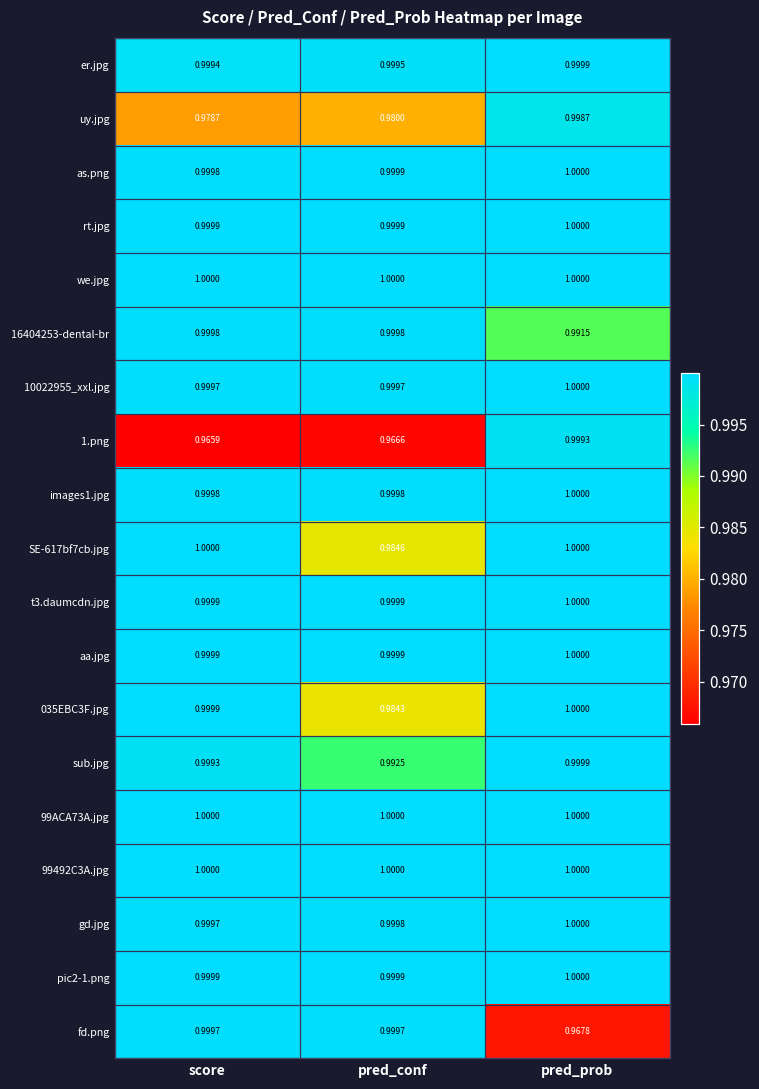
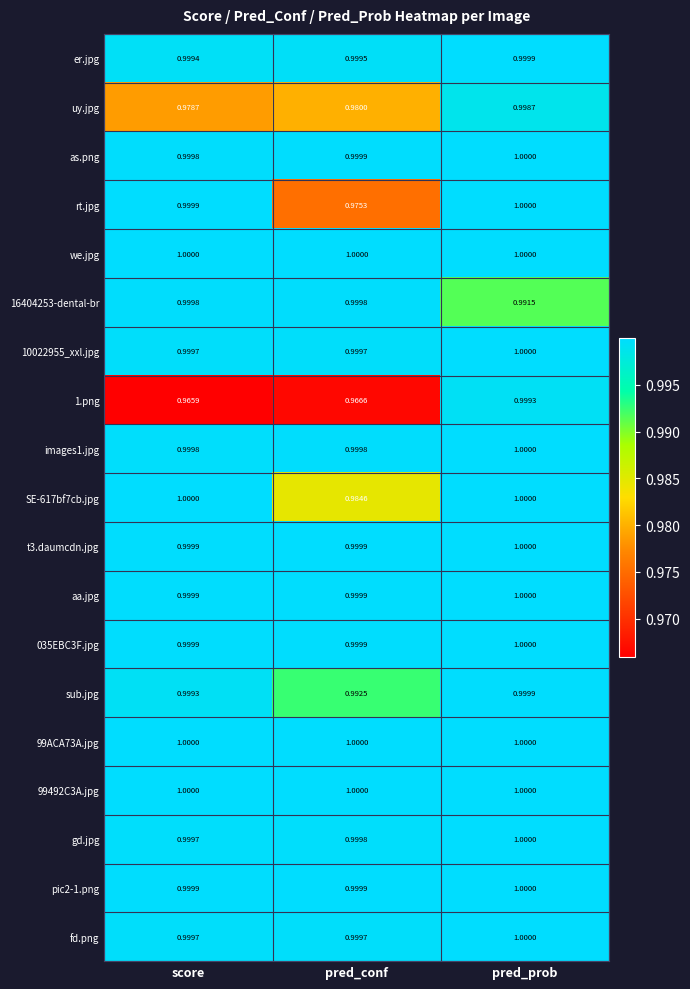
  {
    "er.jpg": {
      "score": 0.9994,
      "pred_conf": 0.9995,
      "pred_prob": 0.9999
    },
    "uy.jpg": {
      "score": 0.9787,
      "pred_conf": 0.9800,
      "pred_prob": 0.9987
    },
    "as.png": {
      "score": 0.9998,
      "pred_conf": 0.9999,
      "pred_prob": 1.0000
    },
    "rt.jpg": {
      "score": 0.9999,
-     "pred_conf": 0.9999,
+     "pred_conf": 0.9753,
      "pred_prob": 1.0000
    },
    "we.jpg": {
      "score": 1.0000,
      "pred_conf": 1.0000,
      "pred_prob": 1.0000
    },
    "16404253-dental-br": {
      "score": 0.9998,
      "pred_conf": 0.9998,
      "pred_prob": 0.9915
    },
    "10022955_xxl.jpg": {
      "score": 0.9997,
      "pred_conf": 0.9997,
      "pred_prob": 1.0000
    },
    "1.png": {
      "score": 0.9659,
      "pred_conf": 0.9666,
      "pred_prob": 0.9993
    },
    "images1.jpg": {
      "score": 0.9998,
      "pred_conf": 0.9998,
      "pred_prob": 1.0000
    },
    "SE-617bf7cb.jpg": {
      "score": 1.0000,
      "pred_conf": 0.9846,
      "pred_prob": 1.0000
    },
    "t3.daumcdn.jpg": {
      "score": 0.9999,
      "pred_conf": 0.9999,
      "pred_prob": 1.0000
    },
    "aa.jpg": {
      "score": 0.9999,
      "pred_conf": 0.9999,
      "pred_prob": 1.0000
    },
    "035EBC3F.jpg": {
      "score": 0.9999,
-     "pred_conf": 0.9843,
+     "pred_conf": 0.9999,
      "pred_prob": 1.0000
    },
    "sub.jpg": {
      "score": 0.9993,
      "pred_conf": 0.9925,
      "pred_prob": 0.9999
    },
    "99ACA73A.jpg": {
      "score": 1.0000,
      "pred_conf": 1.0000,
      "pred_prob": 1.0000
    },
    "99492C3A.jpg": {
      "score": 1.0000,
      "pred_conf": 1.0000,
      "pred_prob": 1.0000
    },
    "gd.jpg": {
      "score": 0.9997,
      "pred_conf": 0.9998,
      "pred_prob": 1.0000
    },
    "pic2-1.png": {
      "score": 0.9999,
      "pred_conf": 0.9999,
      "pred_prob": 1.0000
    },
    "fd.png": {
      "score": 0.9997,
      "pred_conf": 0.9997,
-     "pred_prob": 0.9678
+     "pred_prob": 1.0000
    }
  }
